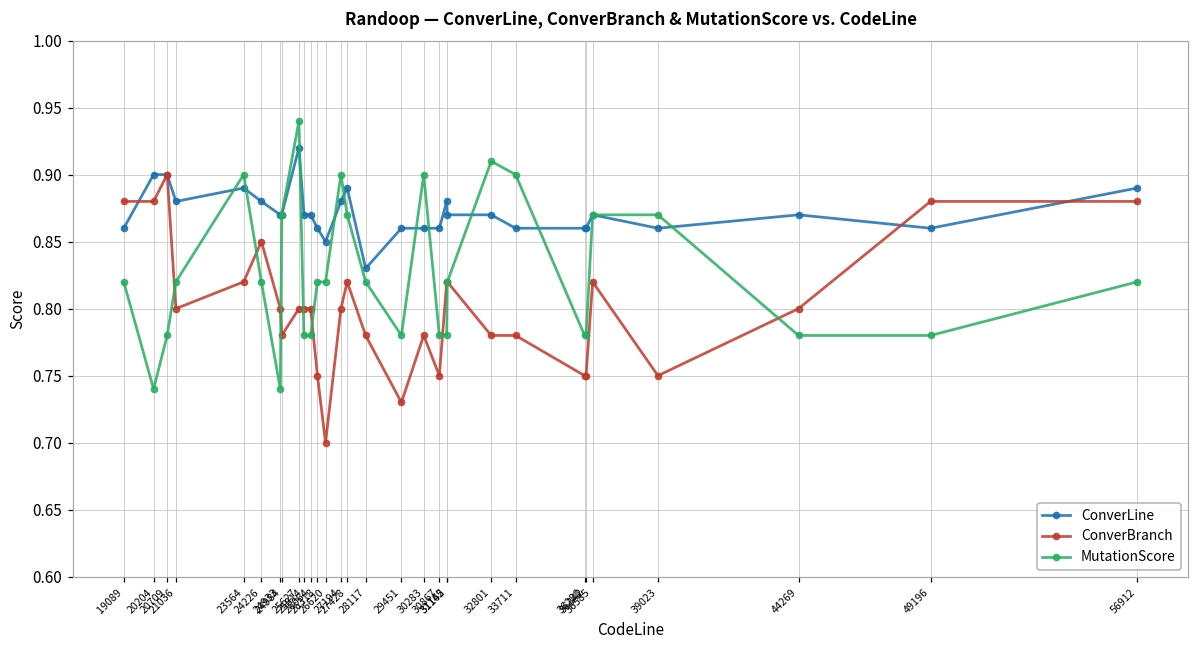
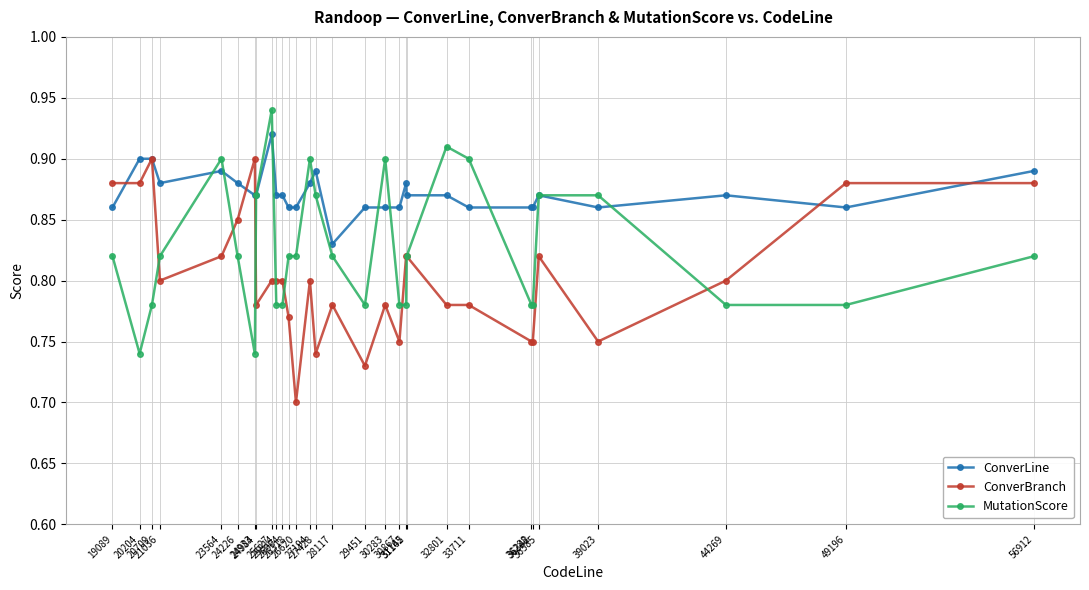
  {
    "ConverLine": {
      "19089": 0.86,
      "20204": 0.90,
      "21036": 0.88,
      "23564": 0.89,
      "24226": 0.88,
      "25627": 0.92,
      "25814": 0.87,
      "26064": 0.87,
      "26318": 0.86,
-     "26620": 0.85,
+     "26620": 0.86,
      "27194": 0.88,
      "27428": 0.89,
      "28117": 0.83,
      "29451": 0.86,
      "30283": 0.86,
      "30867": 0.86,
      "31142": 0.88,
      "31165": 0.87,
      "32801": 0.87,
      "33711": 0.86,
      "36288": 0.86,
      "36342": 0.86,
      "39023": 0.86,
      "44269": 0.87,
      "49196": 0.86,
      "56912": 0.89
    },
    "ConverBranch": {
      "19089": 0.88,
      "20204": 0.88,
      "21036": 0.80,
      "23564": 0.82,
      "24226": 0.85,
-     "24933": 0.8,
+     "24933": 0.9,
      "24984": 0.78,
      "25627": 0.80,
      "25814": 0.80,
      "26064": 0.80,
-     "26318": 0.75,
+     "26318": 0.77,
      "26620": 0.70,
      "27194": 0.80,
-     "27428": 0.82,
+     "27428": 0.74,
      "28117": 0.78,
      "29451": 0.73,
      "30283": 0.78,
      "30867": 0.75,
      "32801": 0.78,
      "33711": 0.78,
      "36288": 0.75,
      "36342": 0.75,
      "36585": 0.82,
      "39023": 0.75,
      "44269": 0.80,
      "49196": 0.88,
      "56912": 0.88
    },
    "MutationScore": {
      "19089": 0.82,
      "20204": 0.74,
      "20709": 0.78,
      "21036": 0.82,
      "23564": 0.90,
      "24226": 0.82,
      "24933": 0.74,
      "25627": 0.94,
      "25814": 0.78,
      "26064": 0.78,
      "26318": 0.82,
      "26620": 0.82,
      "27194": 0.90,
      "27428": 0.87,
      "28117": 0.82,
      "29451": 0.78,
      "30283": 0.90,
      "30867": 0.78,
      "31142": 0.78,
      "32801": 0.91,
      "33711": 0.90,
      "36288": 0.78,
      "36342": 0.78,
      "39023": 0.87,
      "44269": 0.78,
      "49196": 0.78,
      "56912": 0.82
    }
  }
